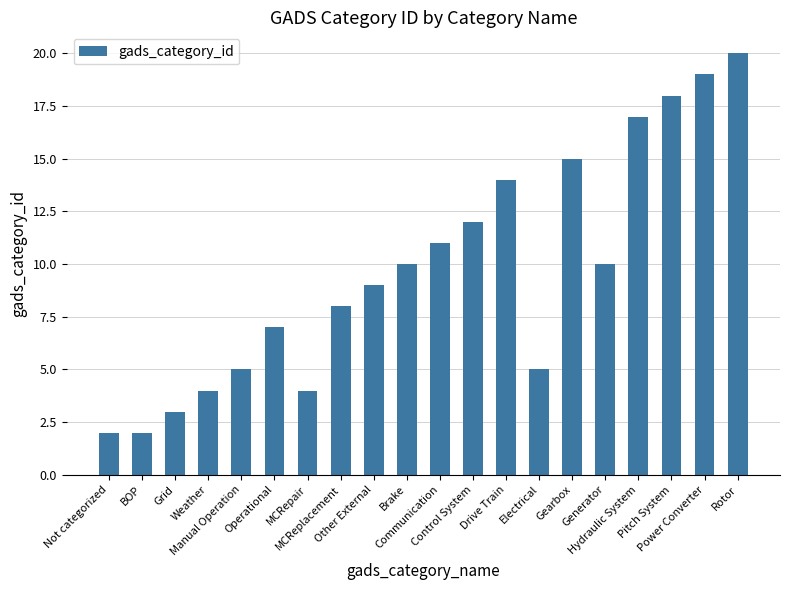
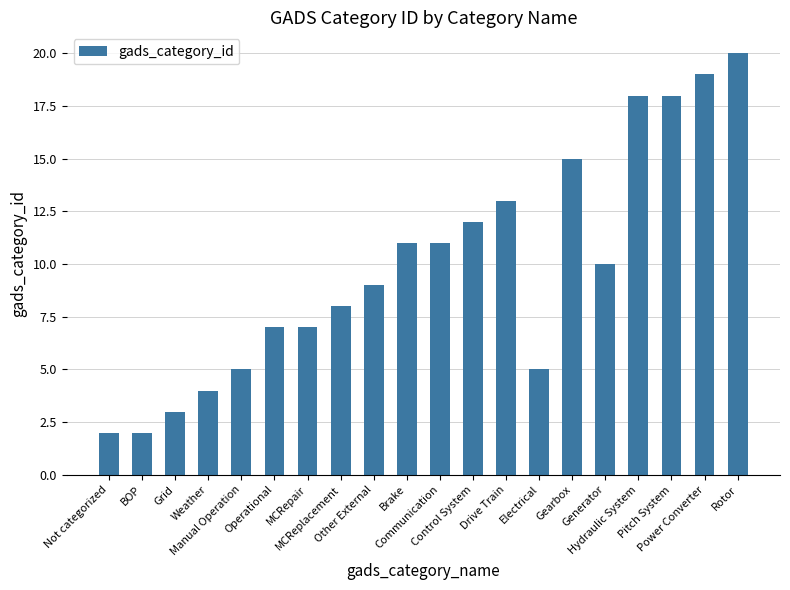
  {
    "Not categorized": 2,
    "BOP": 2,
    "Grid": 3,
    "Weather": 4,
    "Manual Operation": 5,
    "Operational": 7,
-   "MCRepair": 4,
+   "MCRepair": 7,
    "MCReplacement": 8,
    "Other External": 9,
-   "Brake": 10,
+   "Brake": 11,
    "Communication": 11,
    "Control System": 12,
-   "Drive Train": 14,
+   "Drive Train": 13,
    "Electrical": 5,
    "Gearbox": 15,
    "Generator": 10,
-   "Hydraulic System": 17,
+   "Hydraulic System": 18,
    "Pitch System": 18,
    "Power Converter": 19,
    "Rotor": 20
  }
